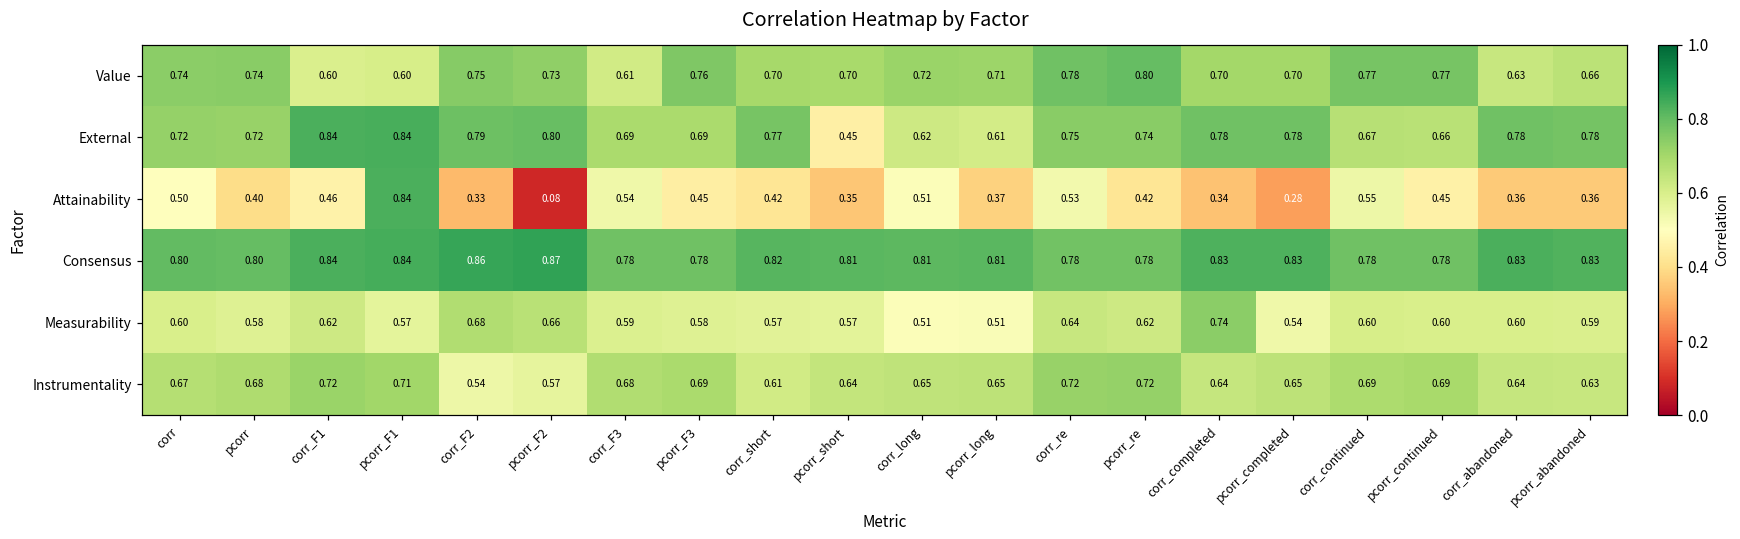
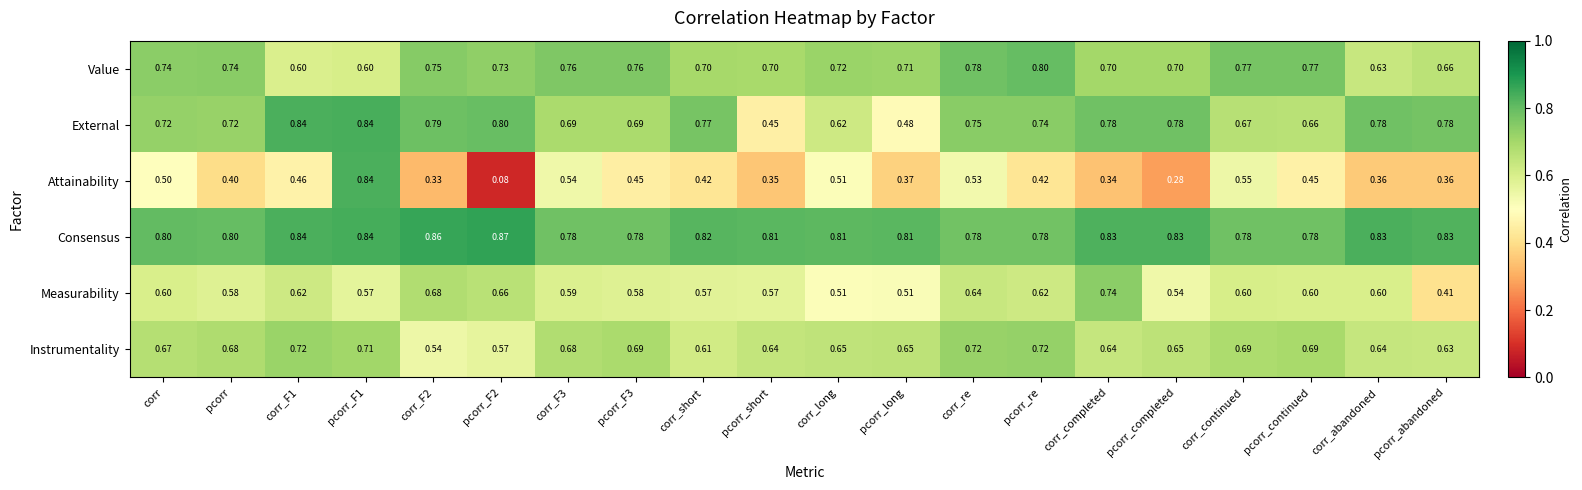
  {
    "Value": {
      "corr": 0.74,
      "pcorr": 0.74,
      "corr_F1": 0.60,
      "pcorr_F1": 0.60,
      "corr_F2": 0.75,
      "pcorr_F2": 0.73,
-     "corr_F3": 0.61,
+     "corr_F3": 0.76,
      "pcorr_F3": 0.76,
      "corr_short": 0.70,
      "pcorr_short": 0.70,
      "corr_long": 0.72,
      "pcorr_long": 0.71,
      "corr_re": 0.78,
      "pcorr_re": 0.80,
      "corr_completed": 0.70,
      "pcorr_completed": 0.70,
      "corr_continued": 0.77,
      "pcorr_continued": 0.77,
      "corr_abandoned": 0.63,
      "pcorr_abandoned": 0.66
    },
    "External": {
      "corr": 0.72,
      "pcorr": 0.72,
      "corr_F1": 0.84,
      "pcorr_F1": 0.84,
      "corr_F2": 0.79,
      "pcorr_F2": 0.80,
      "corr_F3": 0.69,
      "pcorr_F3": 0.69,
      "corr_short": 0.77,
      "pcorr_short": 0.45,
      "corr_long": 0.62,
-     "pcorr_long": 0.61,
+     "pcorr_long": 0.48,
      "corr_re": 0.75,
      "pcorr_re": 0.74,
      "corr_completed": 0.78,
      "pcorr_completed": 0.78,
      "corr_continued": 0.67,
      "pcorr_continued": 0.66,
      "corr_abandoned": 0.78,
      "pcorr_abandoned": 0.78
    },
    "Attainability": {
      "corr": 0.50,
      "pcorr": 0.40,
      "corr_F1": 0.46,
      "pcorr_F1": 0.84,
      "corr_F2": 0.33,
      "pcorr_F2": 0.08,
      "corr_F3": 0.54,
      "pcorr_F3": 0.45,
      "corr_short": 0.42,
      "pcorr_short": 0.35,
      "corr_long": 0.51,
      "pcorr_long": 0.37,
      "corr_re": 0.53,
      "pcorr_re": 0.42,
      "corr_completed": 0.34,
      "pcorr_completed": 0.28,
      "corr_continued": 0.55,
      "pcorr_continued": 0.45,
      "corr_abandoned": 0.36,
      "pcorr_abandoned": 0.36
    },
    "Consensus": {
      "corr": 0.80,
      "pcorr": 0.80,
      "corr_F1": 0.84,
      "pcorr_F1": 0.84,
      "corr_F2": 0.86,
      "pcorr_F2": 0.87,
      "corr_F3": 0.78,
      "pcorr_F3": 0.78,
      "corr_short": 0.82,
      "pcorr_short": 0.81,
      "corr_long": 0.81,
      "pcorr_long": 0.81,
      "corr_re": 0.78,
      "pcorr_re": 0.78,
      "corr_completed": 0.83,
      "pcorr_completed": 0.83,
      "corr_continued": 0.78,
      "pcorr_continued": 0.78,
      "corr_abandoned": 0.83,
      "pcorr_abandoned": 0.83
    },
    "Measurability": {
      "corr": 0.60,
      "pcorr": 0.58,
      "corr_F1": 0.62,
      "pcorr_F1": 0.57,
      "corr_F2": 0.68,
      "pcorr_F2": 0.66,
      "corr_F3": 0.59,
      "pcorr_F3": 0.58,
      "corr_short": 0.57,
      "pcorr_short": 0.57,
      "corr_long": 0.51,
      "pcorr_long": 0.51,
      "corr_re": 0.64,
      "pcorr_re": 0.62,
      "corr_completed": 0.74,
      "pcorr_completed": 0.54,
      "corr_continued": 0.60,
      "pcorr_continued": 0.60,
      "corr_abandoned": 0.60,
-     "pcorr_abandoned": 0.59
+     "pcorr_abandoned": 0.41
    },
    "Instrumentality": {
      "corr": 0.67,
      "pcorr": 0.68,
      "corr_F1": 0.72,
      "pcorr_F1": 0.71,
      "corr_F2": 0.54,
      "pcorr_F2": 0.57,
      "corr_F3": 0.68,
      "pcorr_F3": 0.69,
      "corr_short": 0.61,
      "pcorr_short": 0.64,
      "corr_long": 0.65,
      "pcorr_long": 0.65,
      "corr_re": 0.72,
      "pcorr_re": 0.72,
      "corr_completed": 0.64,
      "pcorr_completed": 0.65,
      "corr_continued": 0.69,
      "pcorr_continued": 0.69,
      "corr_abandoned": 0.64,
      "pcorr_abandoned": 0.63
    }
  }
